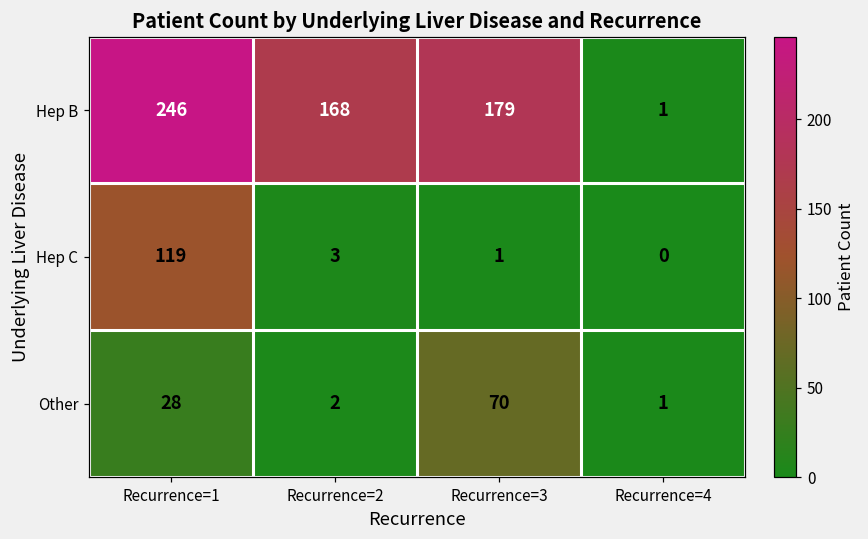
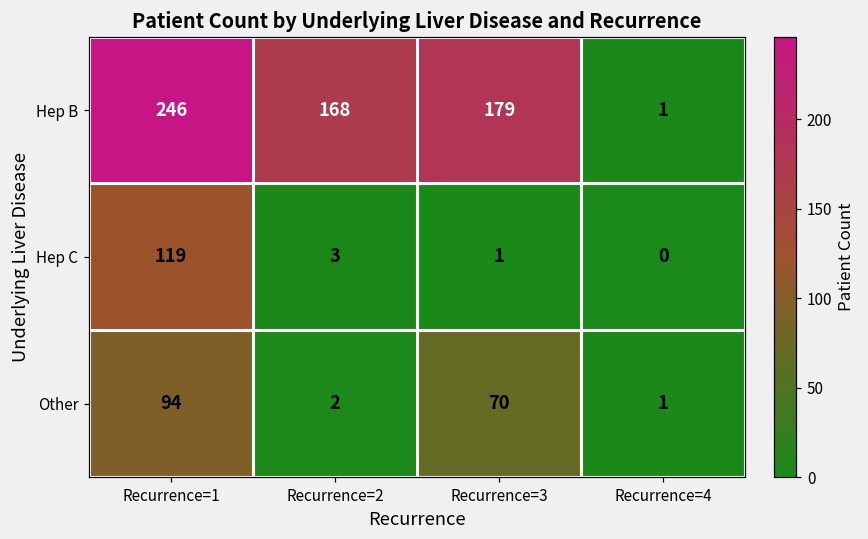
  {
    "Hep B": {
      "Recurrence=1": 246,
      "Recurrence=2": 168,
      "Recurrence=3": 179,
      "Recurrence=4": 1
    },
    "Hep C": {
      "Recurrence=1": 119,
      "Recurrence=2": 3,
      "Recurrence=3": 1,
      "Recurrence=4": 0
    },
    "Other": {
-     "Recurrence=1": 28,
+     "Recurrence=1": 94,
      "Recurrence=2": 2,
      "Recurrence=3": 70,
      "Recurrence=4": 1
    }
  }
